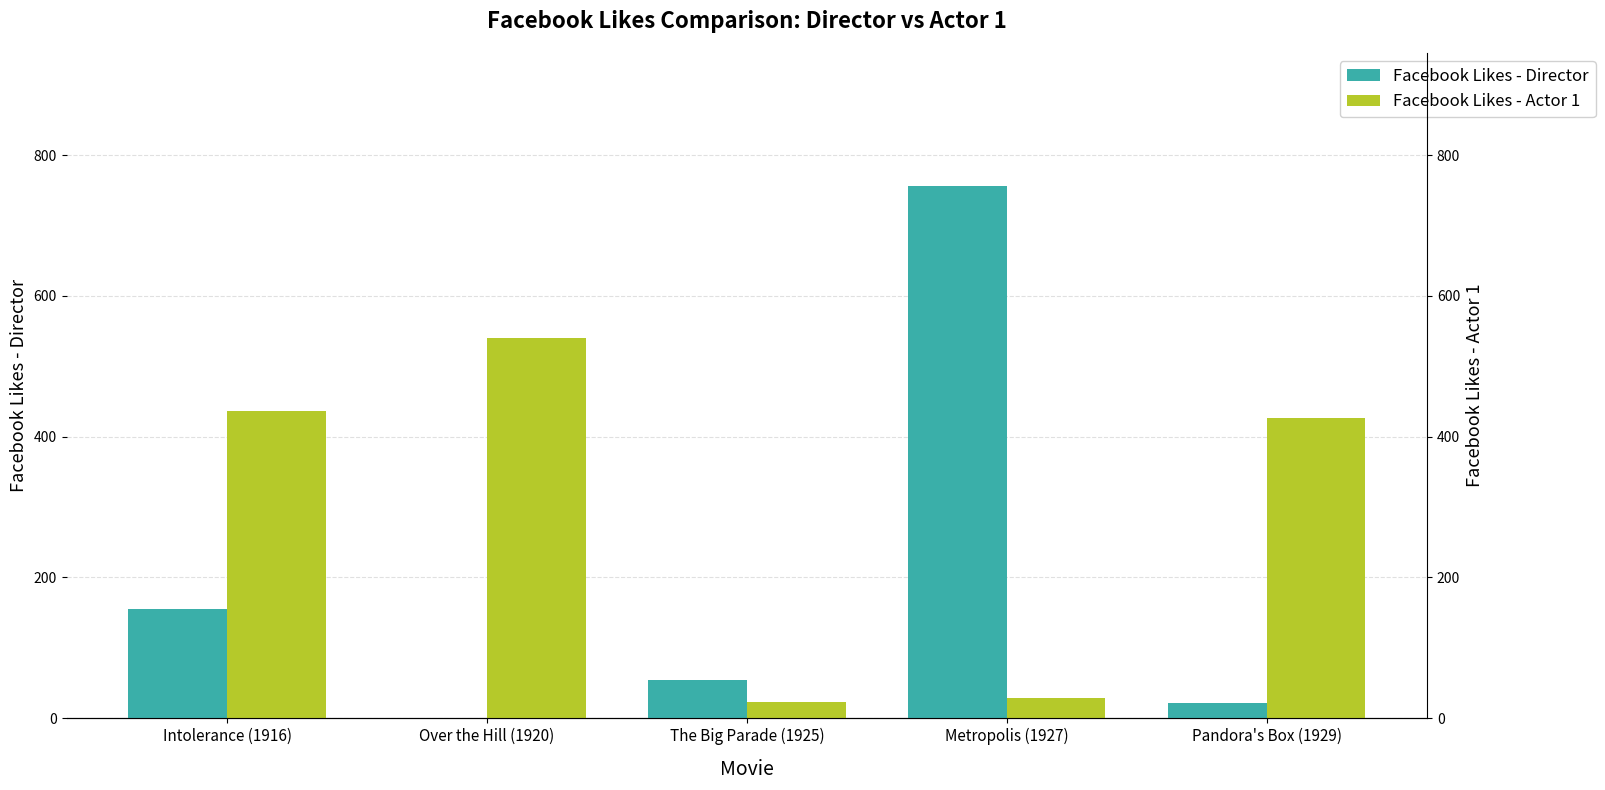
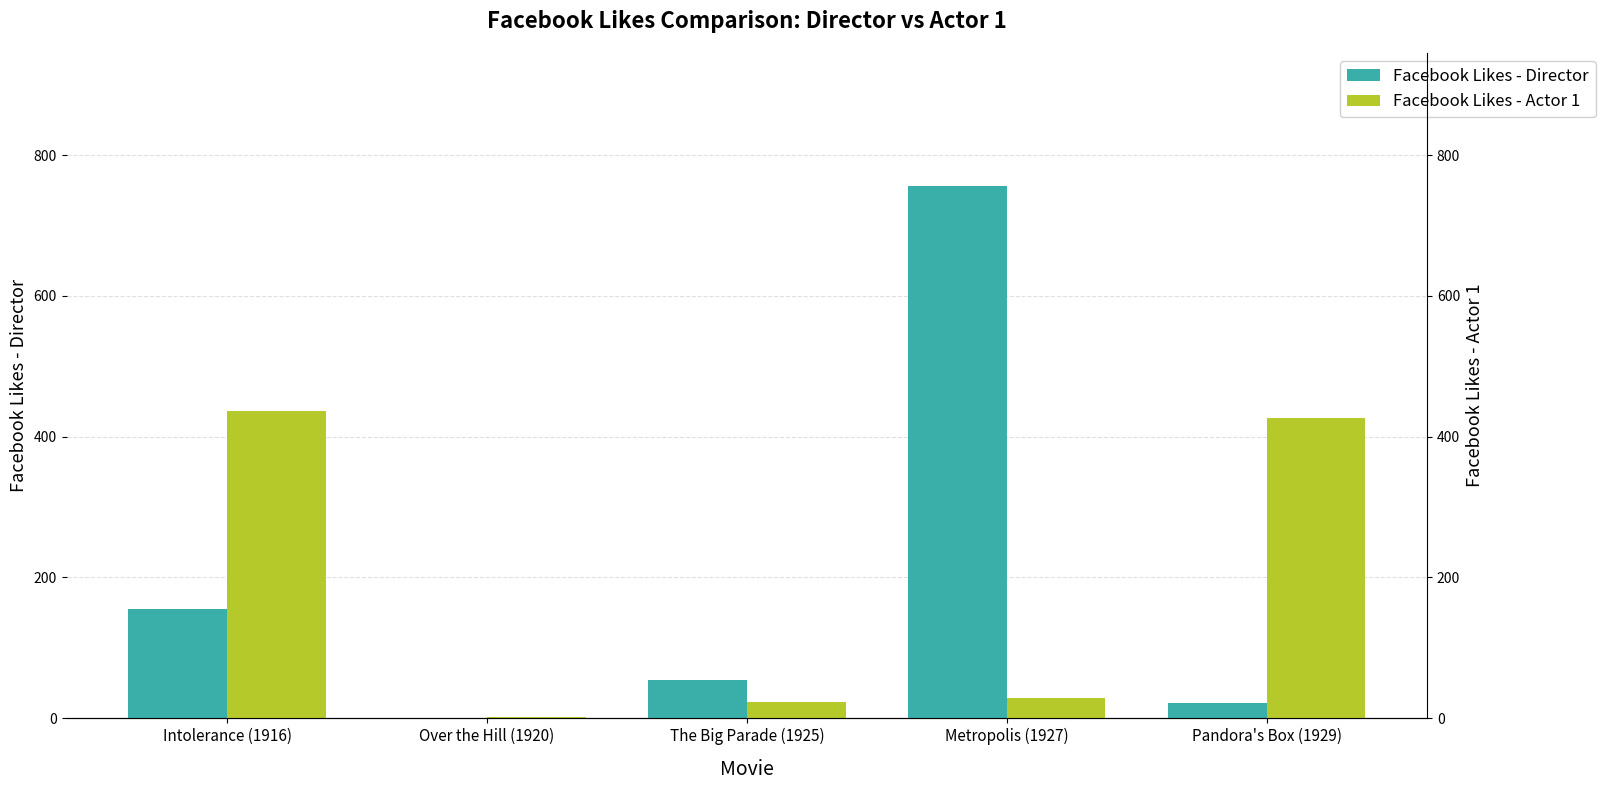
  {
    "Facebook Likes - Director": {
      "Intolerance (1916)": 160,
      "Over the Hill (1920)": 0,
      "The Big Parade (1925)": 50,
      "Metropolis (1927)": 760,
      "Pandora's Box (1929)": 20
    },
    "Facebook Likes - Actor 1": {
      "Intolerance (1916)": 440,
-     "Over the Hill (1920)": 540,
+     "Over the Hill (1920)": 0,
      "The Big Parade (1925)": 20,
      "Metropolis (1927)": 30,
      "Pandora's Box (1929)": 430
    }
  }
